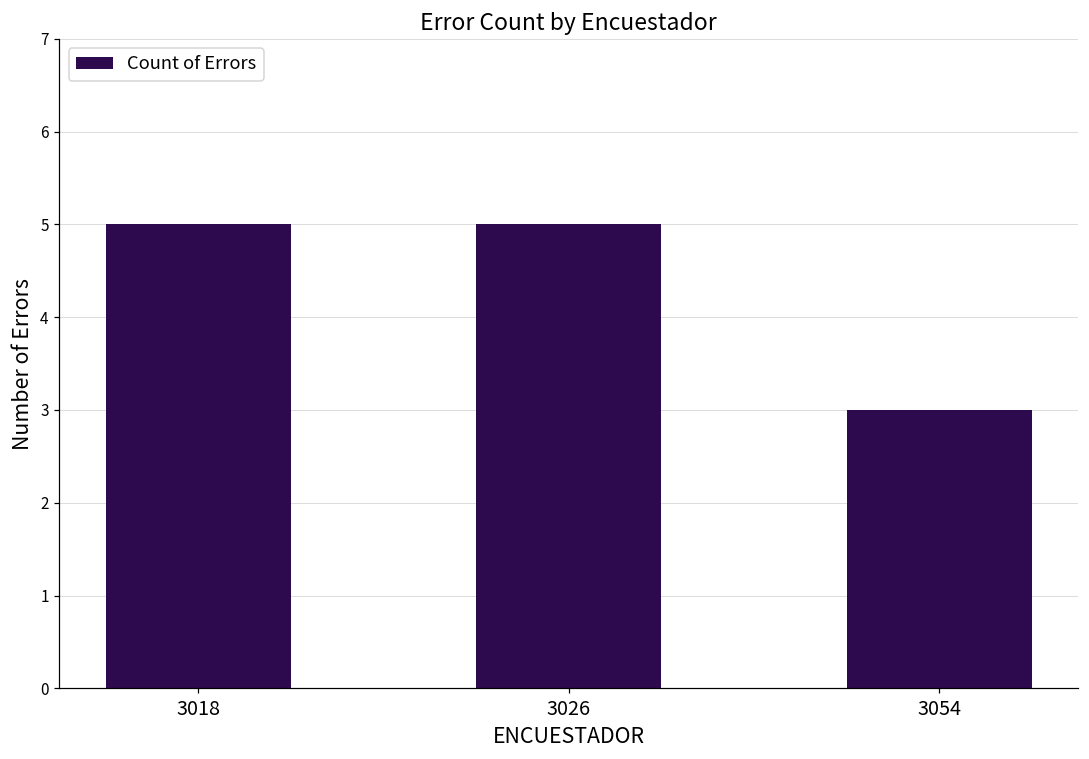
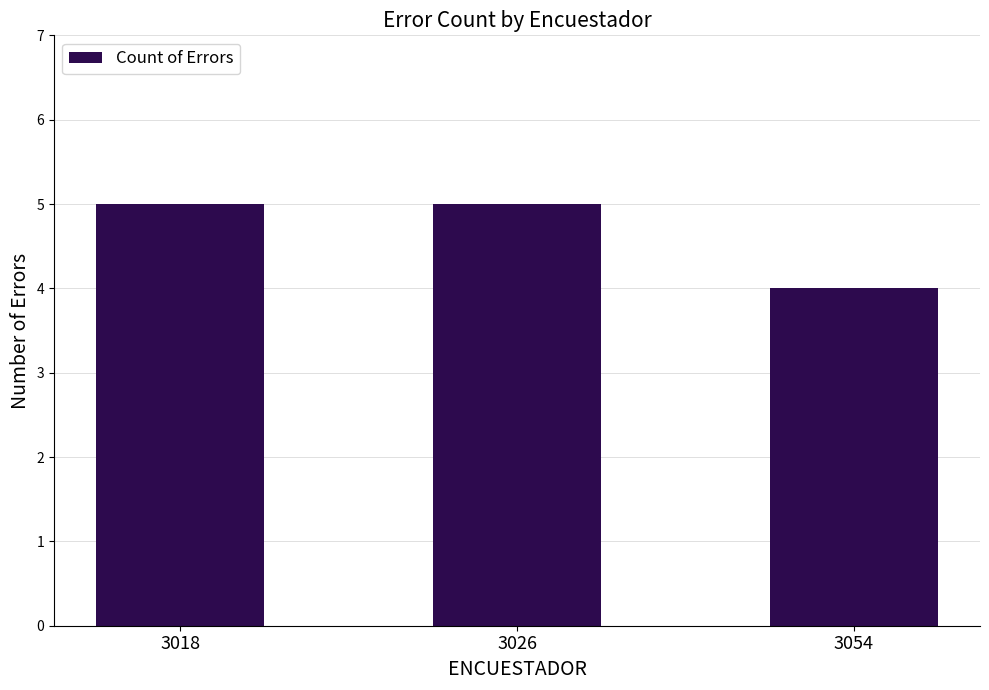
  {
    "3018": 5,
    "3026": 5,
-   "3054": 3
+   "3054": 4
  }
